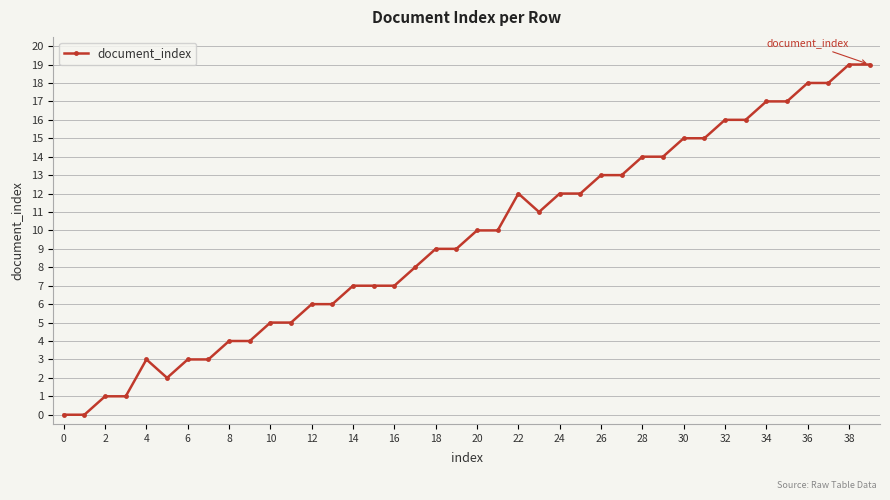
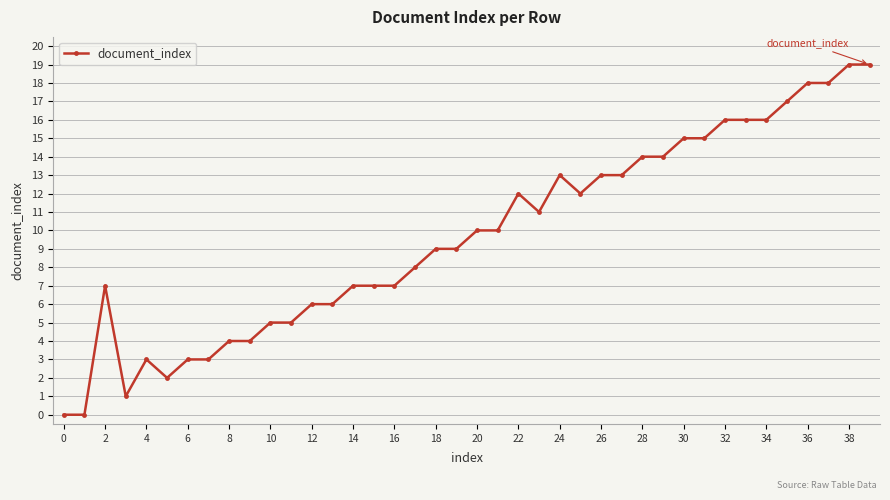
  {
    "0": 0,
-   "2": 1,
+   "2": 7,
    "4": 3,
    "6": 3,
    "8": 4,
    "10": 5,
    "12": 6,
    "14": 7,
    "16": 7,
    "18": 9,
    "20": 10,
    "22": 12,
-   "24": 12,
+   "24": 13,
    "26": 13,
    "28": 14,
    "30": 15,
    "32": 16,
-   "34": 17,
+   "34": 16,
    "36": 18,
    "38": 19
  }
